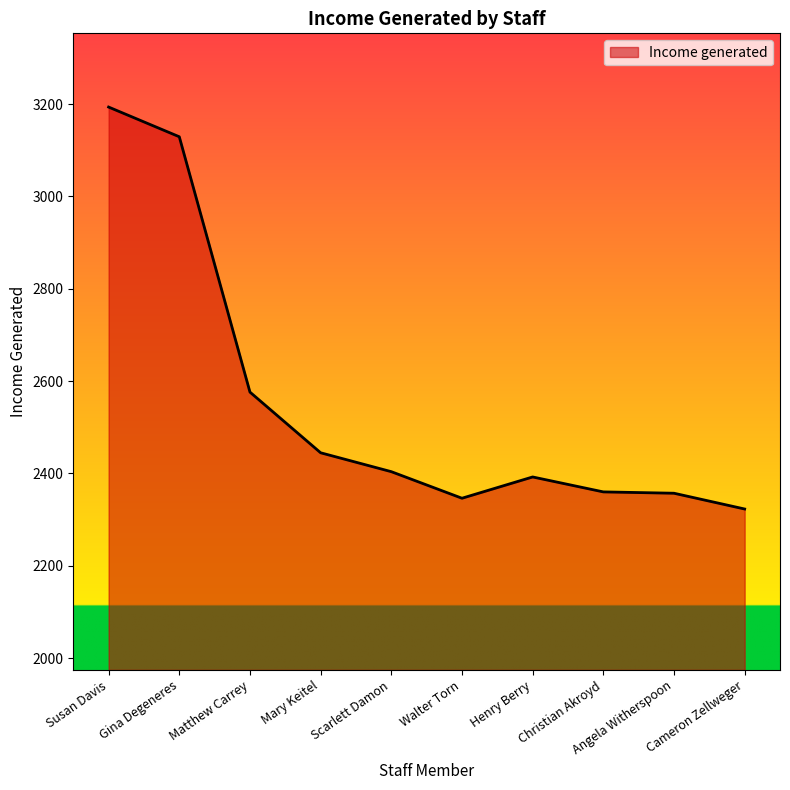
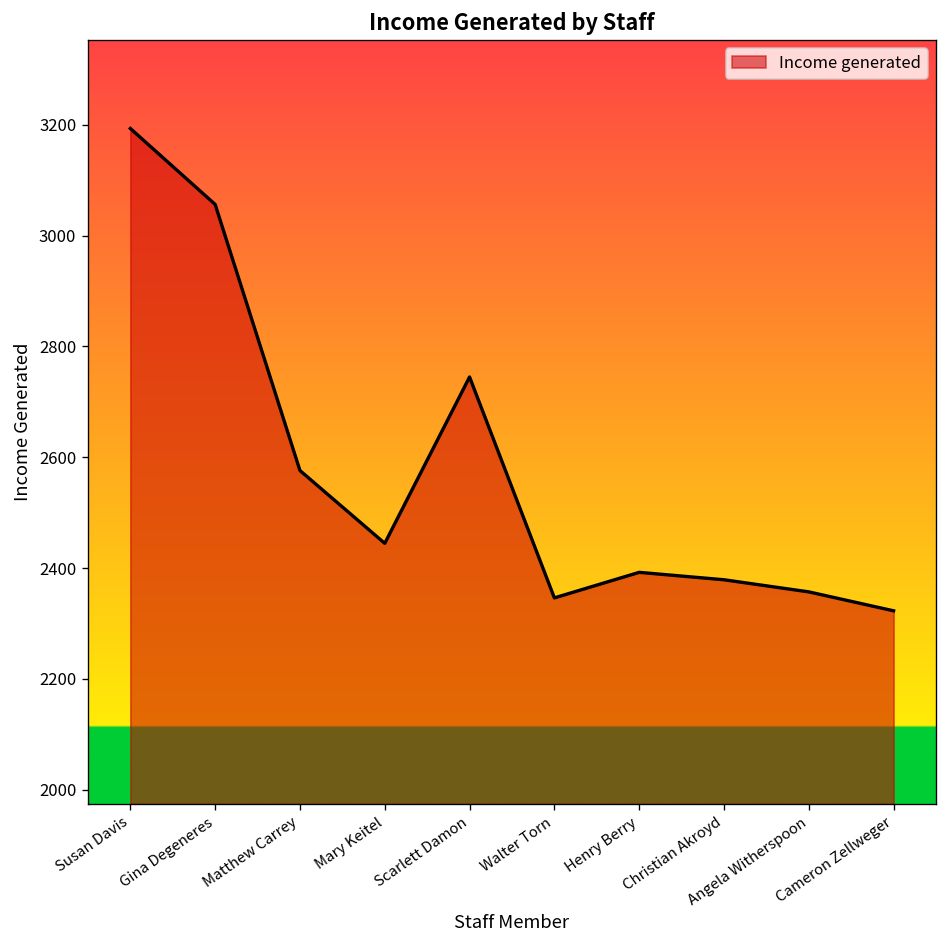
  {
    "Susan Davis": 3190,
-   "Gina Degeneres": 3130,
+   "Gina Degeneres": 3060,
    "Matthew Carrey": 2580,
    "Mary Keitel": 2440,
-   "Scarlett Damon": 2400,
+   "Scarlett Damon": 2740,
    "Walter Torn": 2350,
    "Henry Berry": 2390,
-   "Christian Akroyd": 2360,
+   "Christian Akroyd": 2380,
    "Angela Witherspoon": 2360,
    "Cameron Zellweger": 2320
  }
